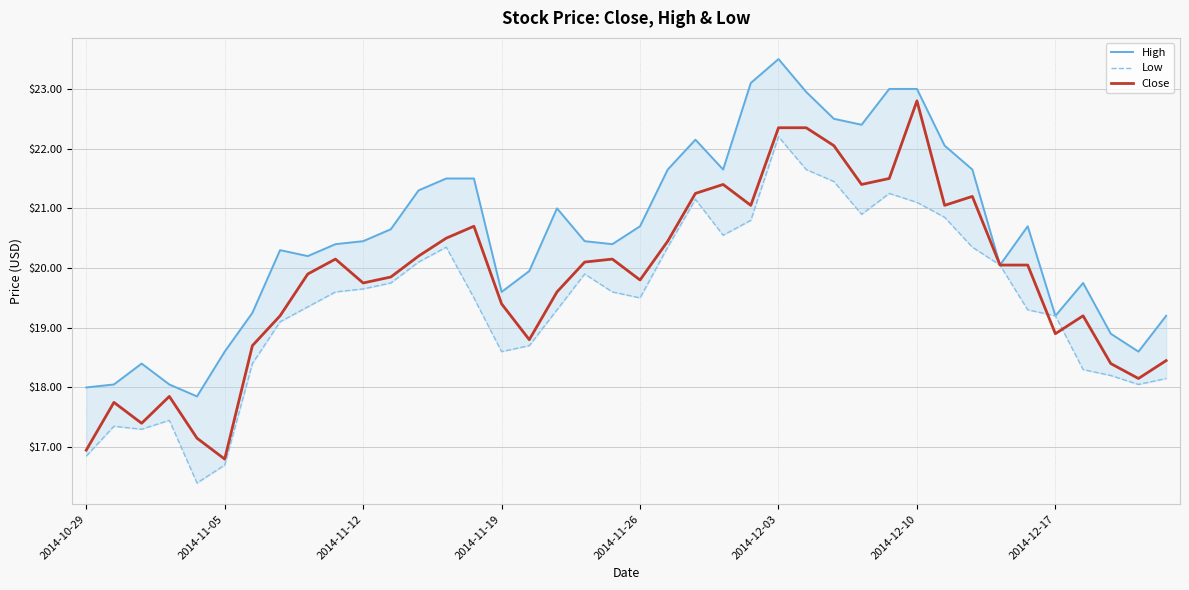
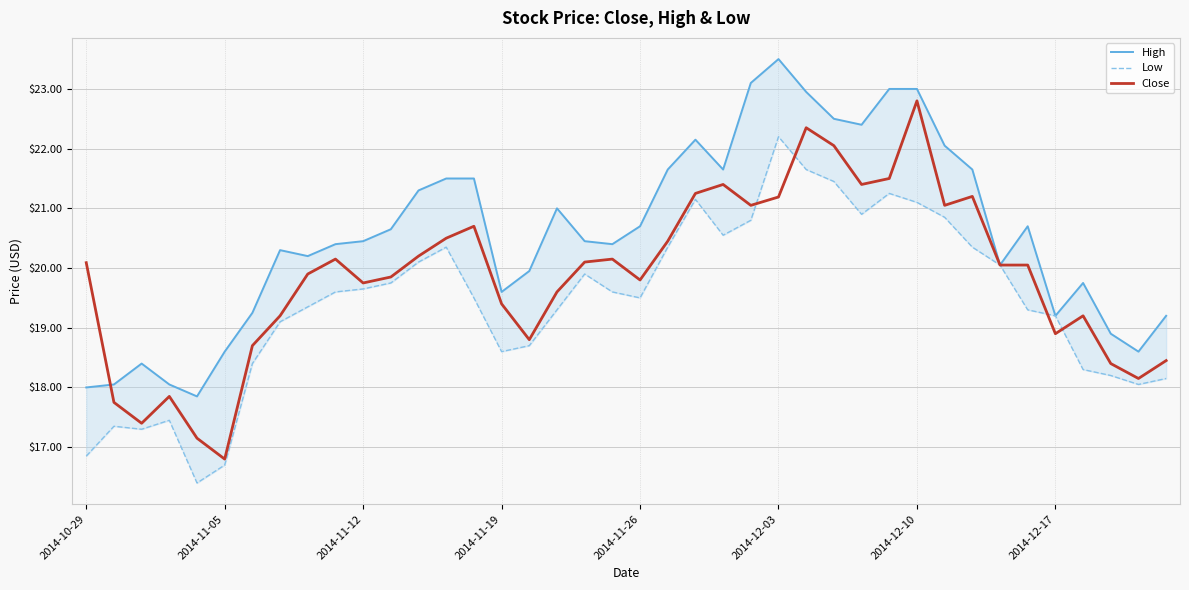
  {
    "Close": {
-     "2014-10-29": "$17.0",
+     "2014-10-29": "$20.1",
      "2014-11-05": "$16.8",
      "2014-11-12": "$19.8",
      "2014-11-19": "$19.4",
      "2014-11-26": "$19.8",
-     "2014-12-03": "$22.4",
+     "2014-12-03": "$21.2",
      "2014-12-10": "$22.8",
      "2014-12-17": "$18.9"
    }
  }
